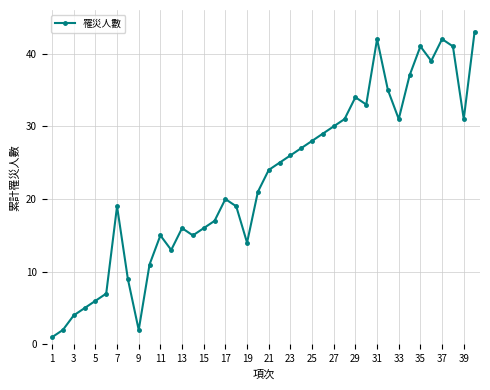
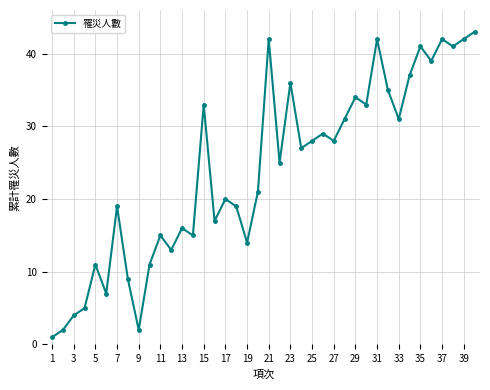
  {
    "1": 1,
    "3": 4,
-   "5": 6,
+   "5": 11,
    "7": 19,
    "9": 2,
    "11": 15,
    "13": 16,
-   "15": 16,
+   "15": 33,
    "17": 20,
    "19": 14,
-   "21": 24,
-   "23": 26,
+   "21": 42,
+   "23": 36,
    "25": 28,
-   "27": 30,
+   "27": 28,
    "29": 34,
    "31": 42,
    "33": 31,
    "35": 41,
    "37": 42,
-   "39": 31
+   "39": 42
  }
